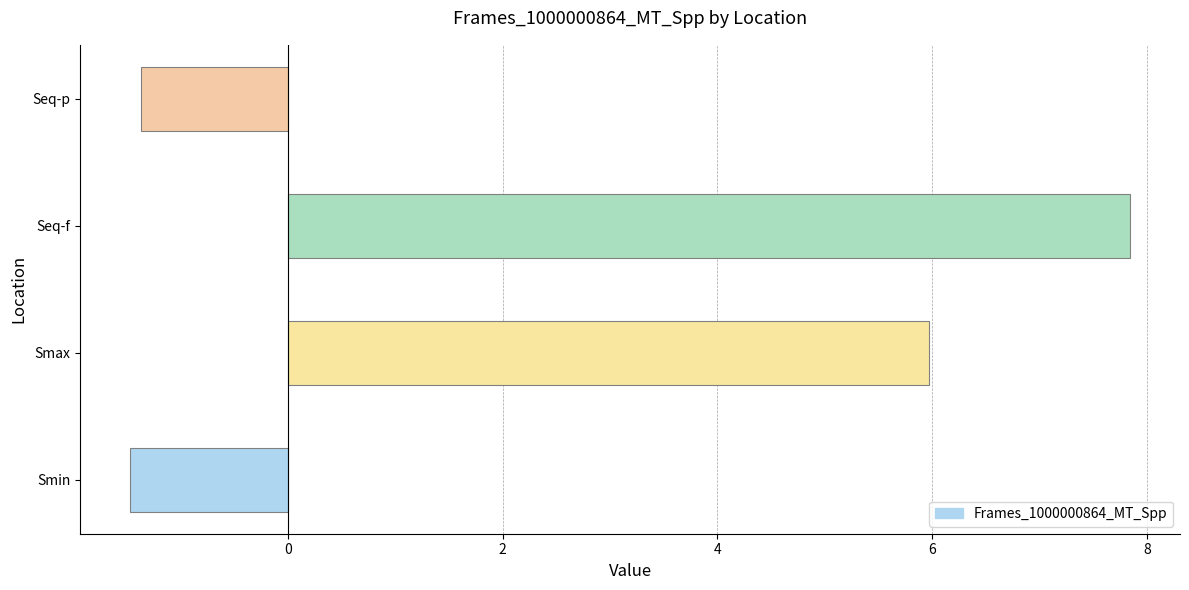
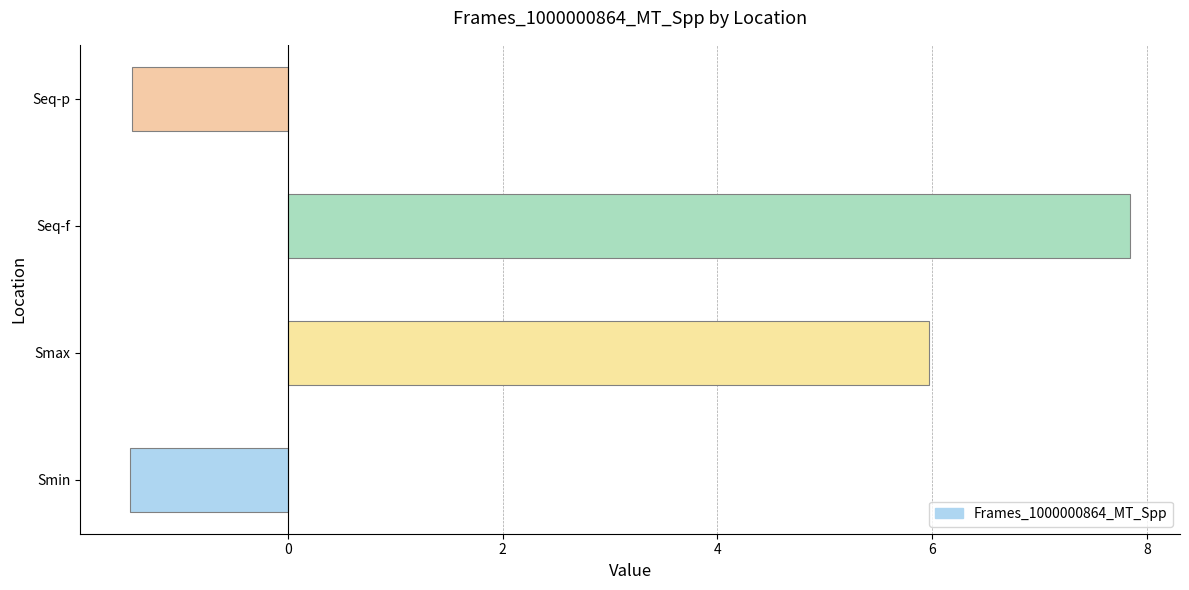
  {
-   "Seq-p": -1.37,
+   "Seq-p": -1.45,
    "Seq-f": 7.84,
    "Smax": 5.97,
    "Smin": -1.46
  }
